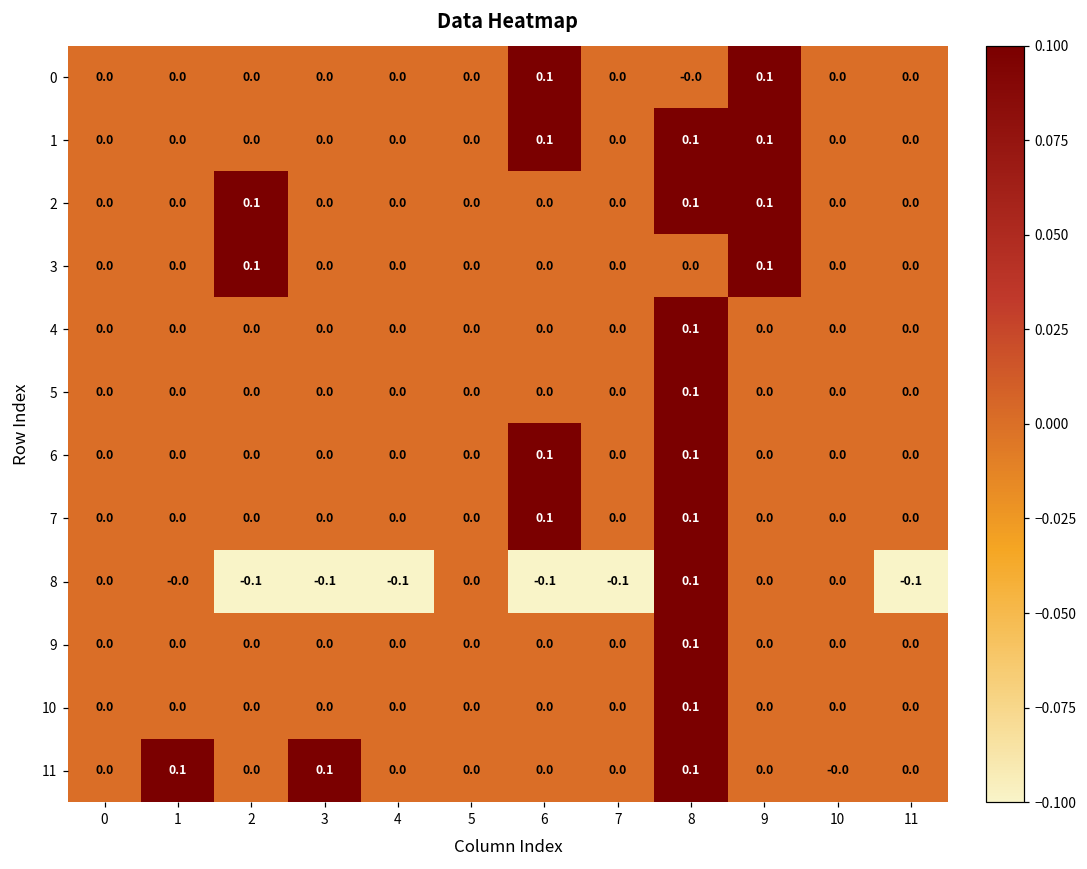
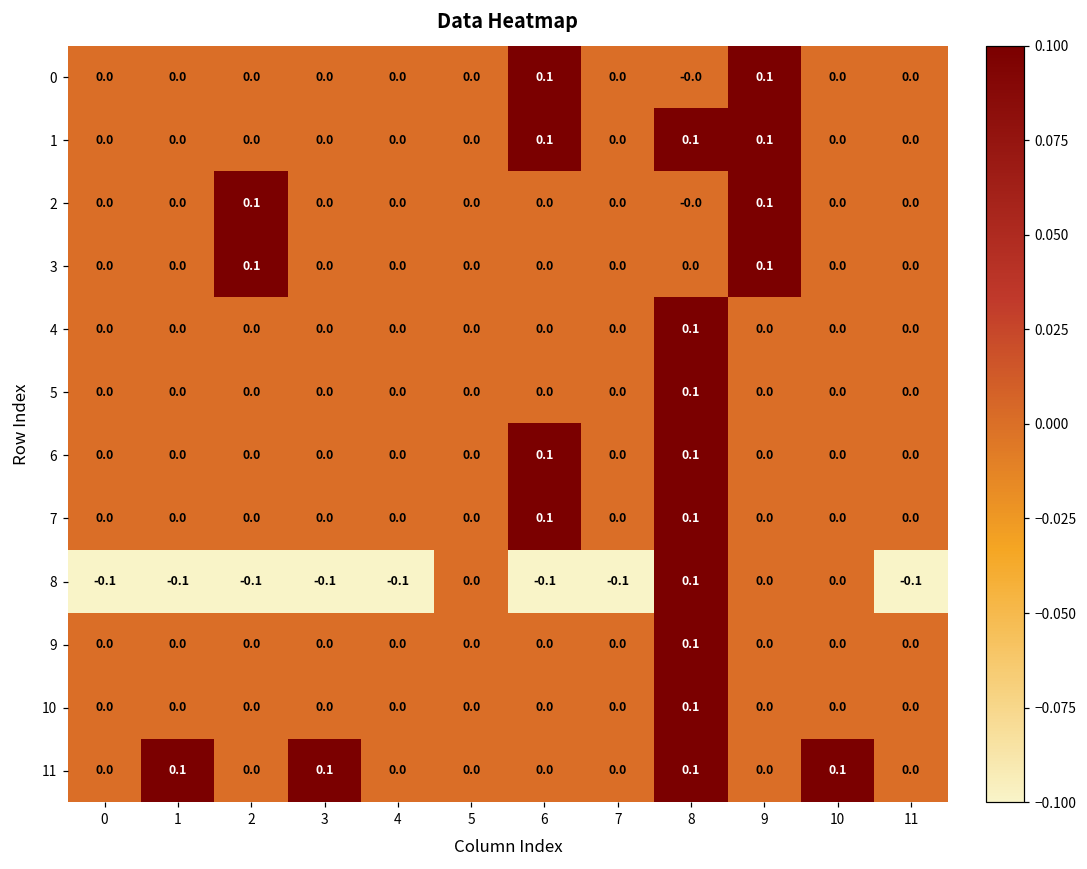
  {
    "0": {
      "0": 0.0,
      "1": 0.0,
      "2": 0.0,
      "3": 0.0,
      "4": 0.0,
      "5": 0.0,
      "6": 0.1,
      "7": 0.0,
      "8": -0.0,
      "9": 0.1,
      "10": 0.0,
      "11": 0.0
    },
    "1": {
      "0": 0.0,
      "1": 0.0,
      "2": 0.0,
      "3": 0.0,
      "4": 0.0,
      "5": 0.0,
      "6": 0.1,
      "7": 0.0,
      "8": 0.1,
      "9": 0.1,
      "10": 0.0,
      "11": 0.0
    },
    "2": {
      "0": 0.0,
      "1": 0.0,
      "2": 0.1,
      "3": 0.0,
      "4": 0.0,
      "5": 0.0,
      "6": 0.0,
      "7": 0.0,
-     "8": 0.1,
+     "8": -0.0,
      "9": 0.1,
      "10": 0.0,
      "11": 0.0
    },
    "3": {
      "0": 0.0,
      "1": 0.0,
      "2": 0.1,
      "3": 0.0,
      "4": 0.0,
      "5": 0.0,
      "6": 0.0,
      "7": 0.0,
      "8": 0.0,
      "9": 0.1,
      "10": 0.0,
      "11": 0.0
    },
    "4": {
      "0": 0.0,
      "1": 0.0,
      "2": 0.0,
      "3": 0.0,
      "4": 0.0,
      "5": 0.0,
      "6": 0.0,
      "7": 0.0,
      "8": 0.1,
      "9": 0.0,
      "10": 0.0,
      "11": 0.0
    },
    "5": {
      "0": 0.0,
      "1": 0.0,
      "2": 0.0,
      "3": 0.0,
      "4": 0.0,
      "5": 0.0,
      "6": 0.0,
      "7": 0.0,
      "8": 0.1,
      "9": 0.0,
      "10": 0.0,
      "11": 0.0
    },
    "6": {
      "0": 0.0,
      "1": 0.0,
      "2": 0.0,
      "3": 0.0,
      "4": 0.0,
      "5": 0.0,
      "6": 0.1,
      "7": 0.0,
      "8": 0.1,
      "9": 0.0,
      "10": 0.0,
      "11": 0.0
    },
    "7": {
      "0": 0.0,
      "1": 0.0,
      "2": 0.0,
      "3": 0.0,
      "4": 0.0,
      "5": 0.0,
      "6": 0.1,
      "7": 0.0,
      "8": 0.1,
      "9": 0.0,
      "10": 0.0,
      "11": 0.0
    },
    "8": {
-     "0": 0.0,
-     "1": -0.0,
+     "0": -0.1,
+     "1": -0.1,
      "2": -0.1,
      "3": -0.1,
      "4": -0.1,
      "5": 0.0,
      "6": -0.1,
      "7": -0.1,
      "8": 0.1,
      "9": 0.0,
      "10": 0.0,
      "11": -0.1
    },
    "9": {
      "0": 0.0,
      "1": 0.0,
      "2": 0.0,
      "3": 0.0,
      "4": 0.0,
      "5": 0.0,
      "6": 0.0,
      "7": 0.0,
      "8": 0.1,
      "9": 0.0,
      "10": 0.0,
      "11": 0.0
    },
    "10": {
      "0": 0.0,
      "1": 0.0,
      "2": 0.0,
      "3": 0.0,
      "4": 0.0,
      "5": 0.0,
      "6": 0.0,
      "7": 0.0,
      "8": 0.1,
      "9": 0.0,
      "10": 0.0,
      "11": 0.0
    },
    "11": {
      "0": 0.0,
      "1": 0.1,
      "2": 0.0,
      "3": 0.1,
      "4": 0.0,
      "5": 0.0,
      "6": 0.0,
      "7": 0.0,
      "8": 0.1,
      "9": 0.0,
-     "10": -0.0,
+     "10": 0.1,
      "11": 0.0
    }
  }
